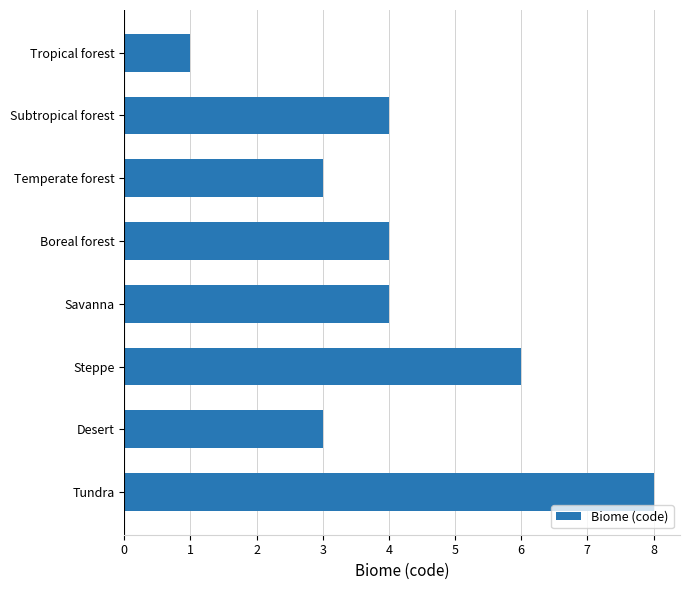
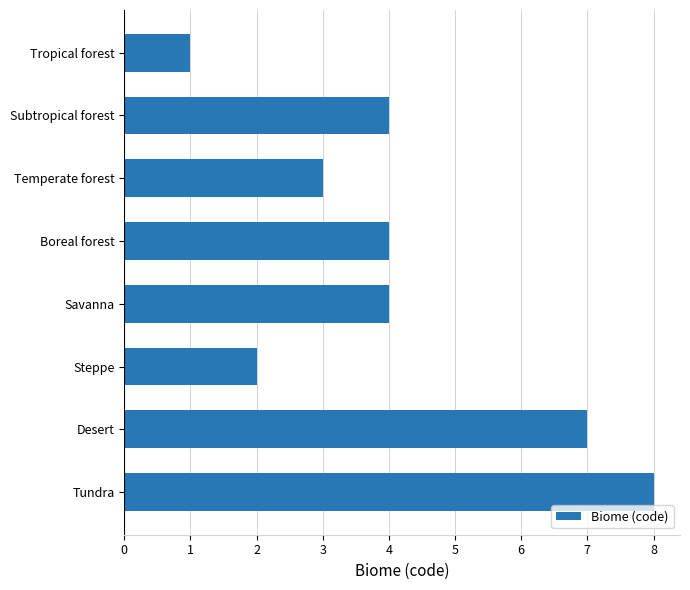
  {
    "Tropical forest": 1,
    "Subtropical forest": 4,
    "Temperate forest": 3,
    "Boreal forest": 4,
    "Savanna": 4,
-   "Steppe": 6,
-   "Desert": 3,
+   "Steppe": 2,
+   "Desert": 7,
    "Tundra": 8
  }
